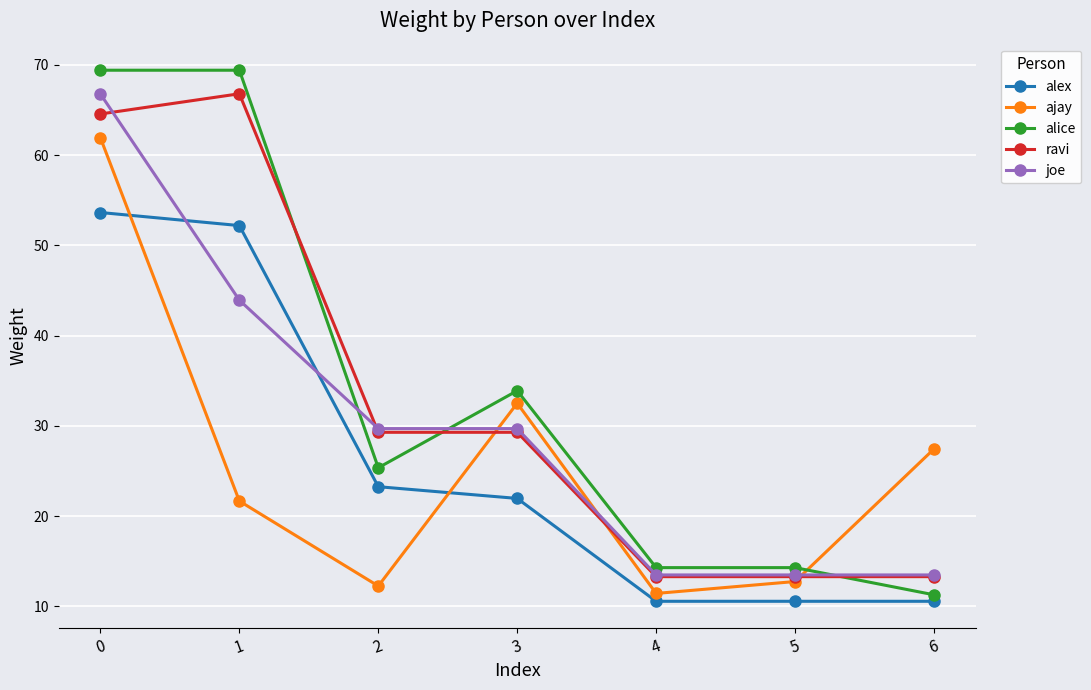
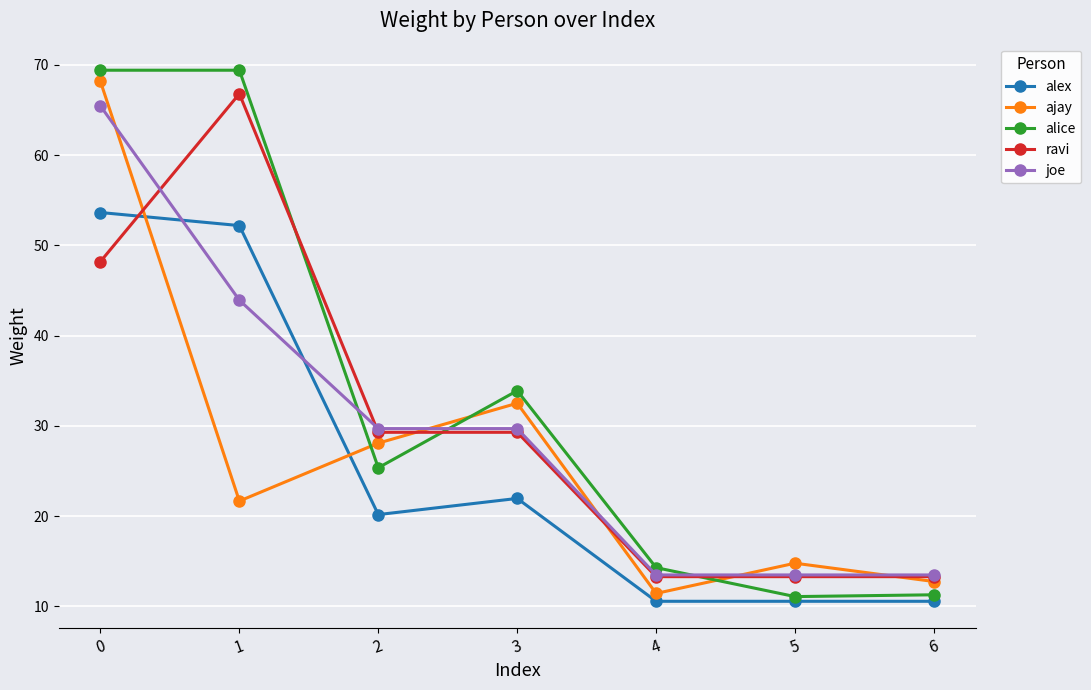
  {
    "alex": {
      "0": 54,
      "1": 52,
-     "2": 23,
+     "2": 20,
      "3": 22,
      "4": 11,
      "5": 11,
      "6": 11
    },
    "ajay": {
-     "0": 62,
+     "0": 68,
      "1": 22,
-     "2": 12,
+     "2": 28,
      "3": 33,
      "4": 11,
-     "5": 13,
-     "6": 27
+     "5": 15,
+     "6": 13
    },
    "alice": {
      "0": 69,
      "1": 69,
      "2": 25,
      "3": 34,
      "4": 14,
-     "5": 14,
+     "5": 11,
      "6": 11
    },
    "ravi": {
-     "0": 65,
+     "0": 48,
      "1": 67,
      "2": 29,
      "3": 29
    },
    "joe": {
-     "0": 67,
+     "0": 65,
      "1": 44,
      "2": 30,
      "3": 30
    }
  }
